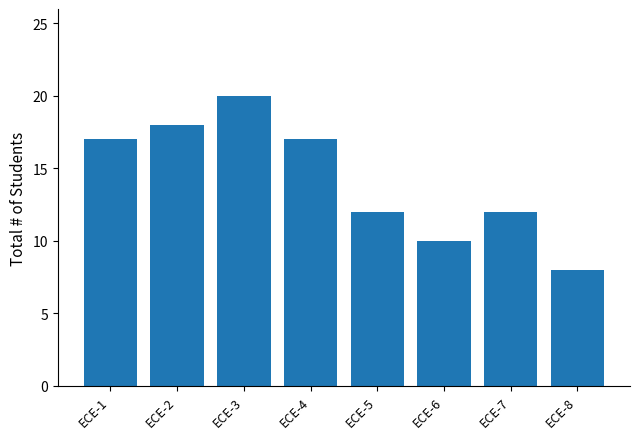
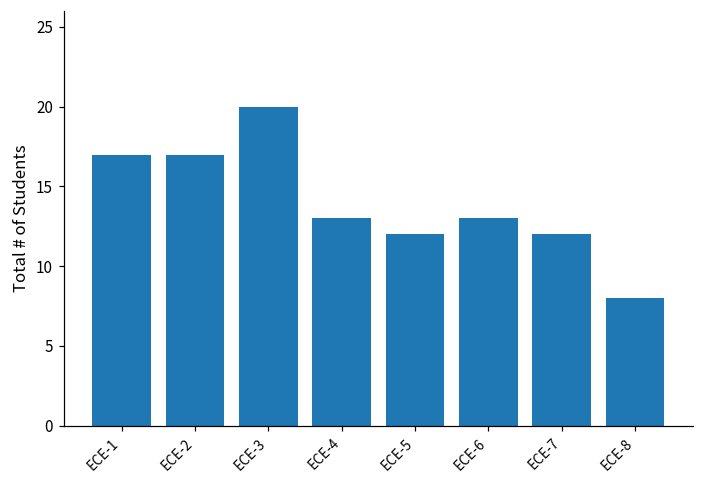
  {
    "ECE-1": 17,
-   "ECE-2": 18,
+   "ECE-2": 17,
    "ECE-3": 20,
-   "ECE-4": 17,
+   "ECE-4": 13,
    "ECE-5": 12,
-   "ECE-6": 10,
+   "ECE-6": 13,
    "ECE-7": 12,
    "ECE-8": 8
  }
